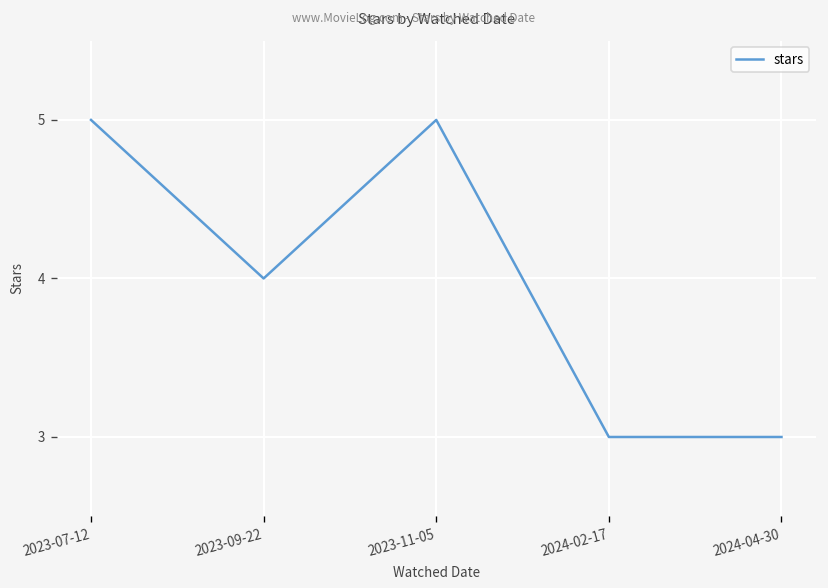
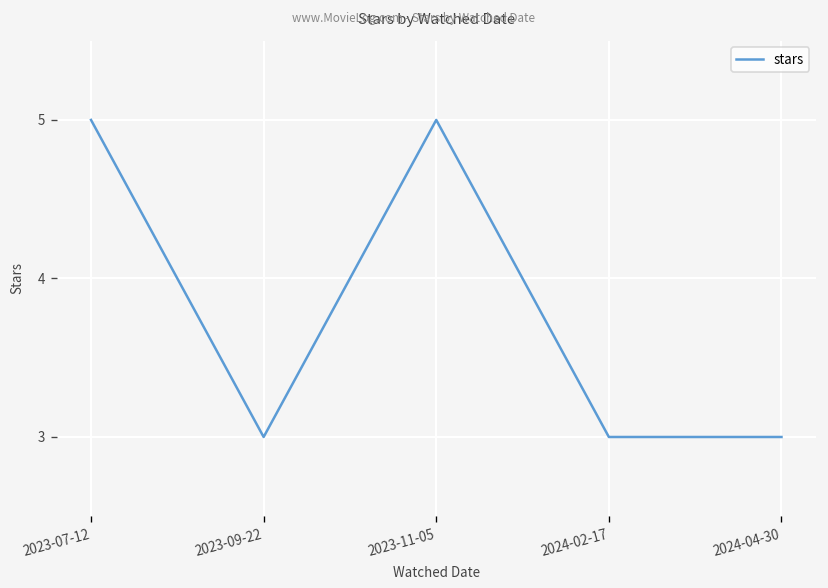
  {
    "2023-07-12": 5,
-   "2023-09-22": 4,
+   "2023-09-22": 3,
    "2023-11-05": 5,
    "2024-02-17": 3,
    "2024-04-30": 3
  }
